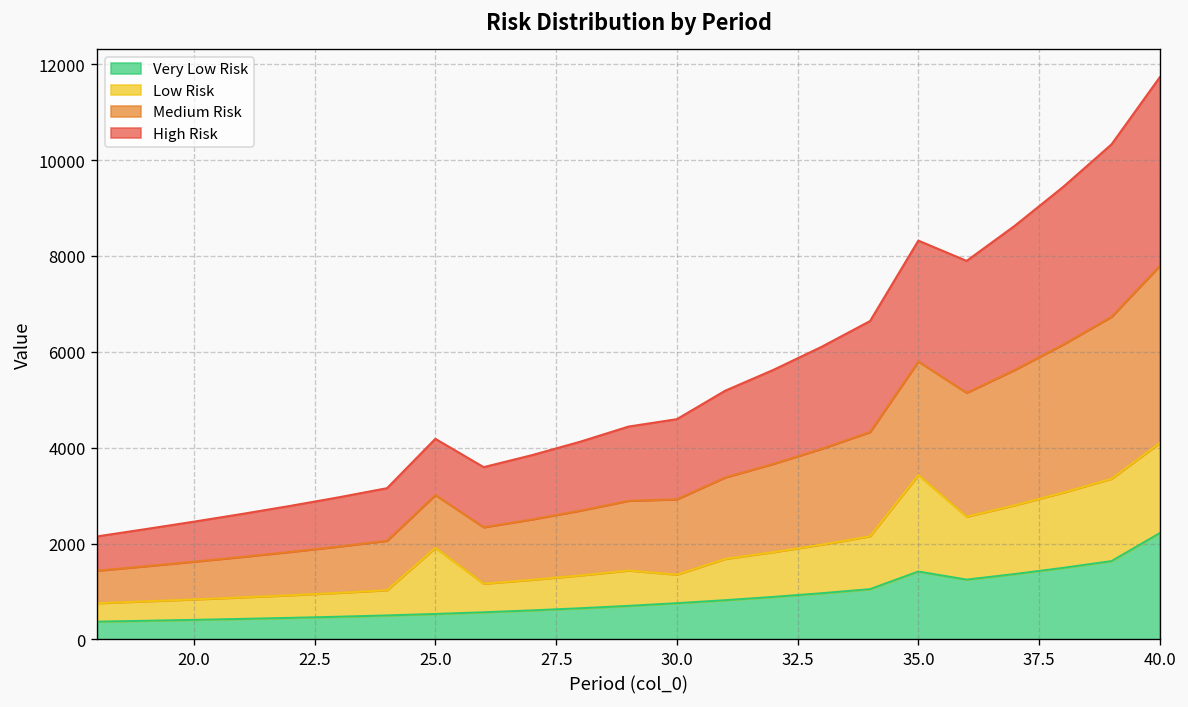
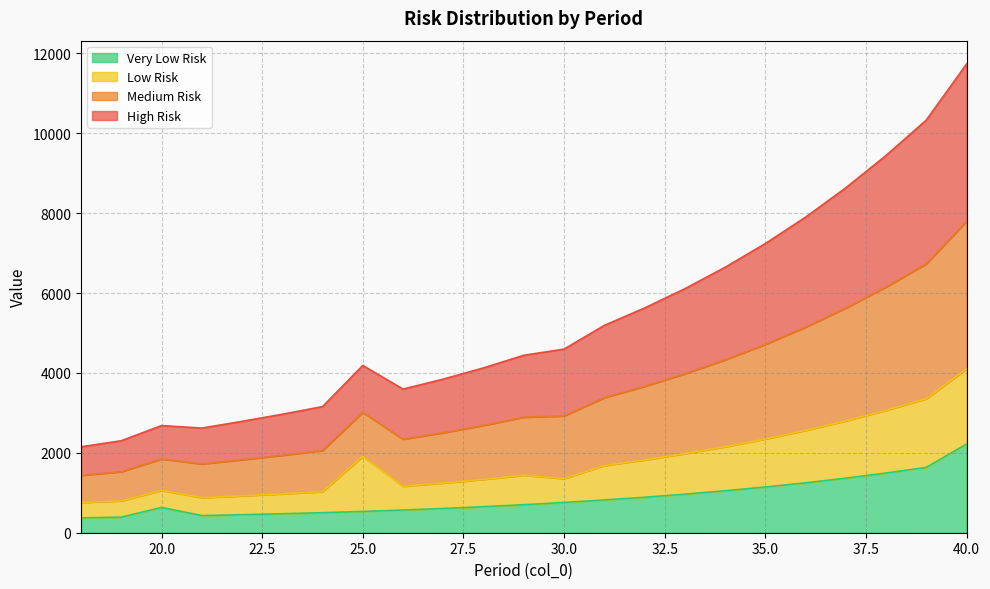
  {
    "Very Low Risk": {
-     "20.0": 400,
+     "20.0": 600,
      "25.0": 500,
      "30.0": 800,
-     "35.0": 1400,
+     "35.0": 1100,
      "40.0": 2200
    },
    "Low Risk": {
      "20.0": 400,
      "25.0": 1400,
      "30.0": 600,
-     "35.0": 2000,
+     "35.0": 1200,
      "40.0": 1900
    }
  }
